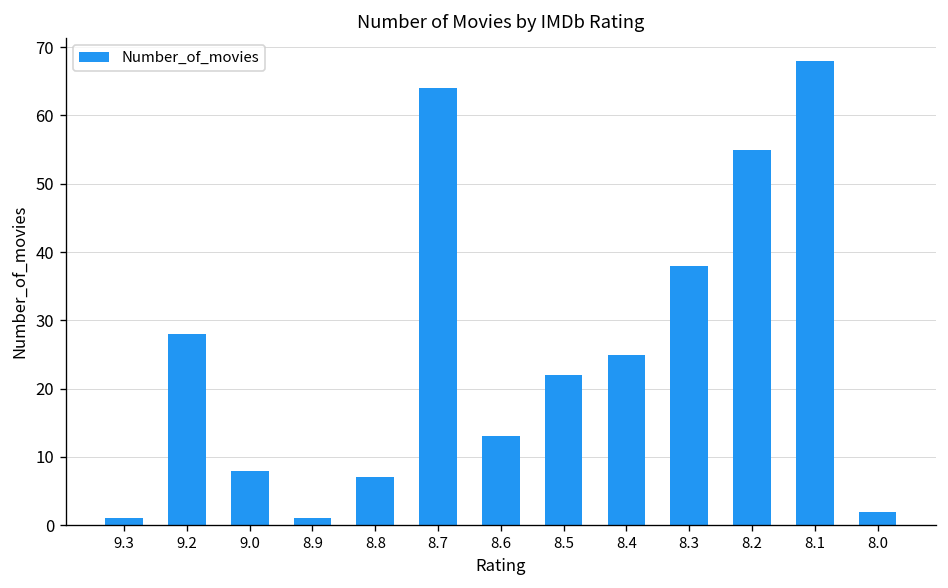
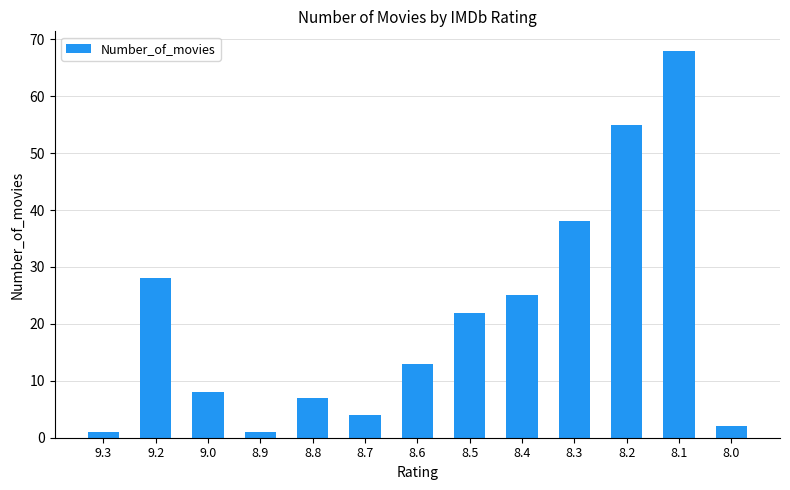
  {
    "9.3": 1,
    "9.2": 28,
    "9.0": 8,
    "8.9": 1,
    "8.8": 7,
-   "8.7": 64,
+   "8.7": 4,
    "8.6": 13,
    "8.5": 22,
    "8.4": 25,
    "8.3": 38,
    "8.2": 55,
    "8.1": 68,
    "8.0": 2
  }
